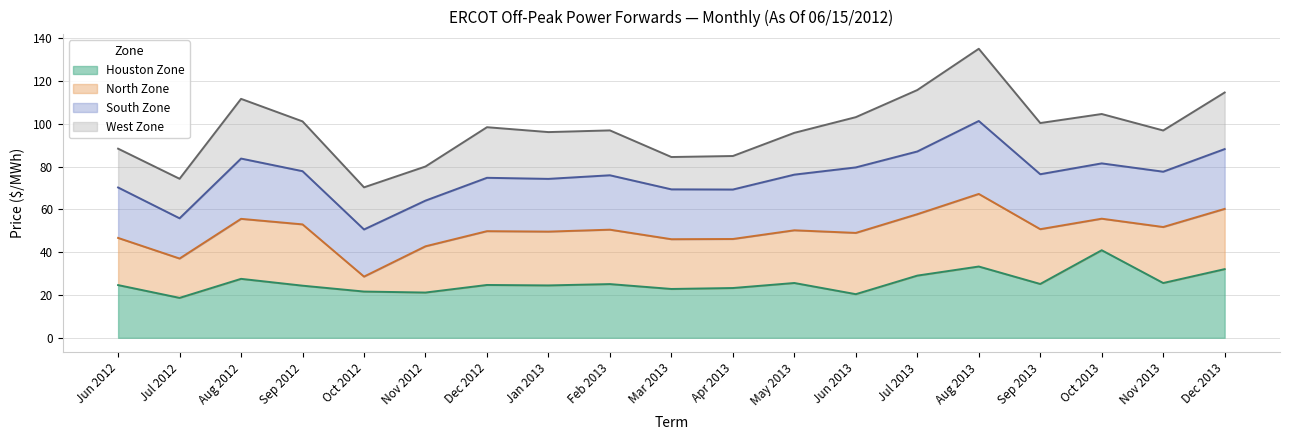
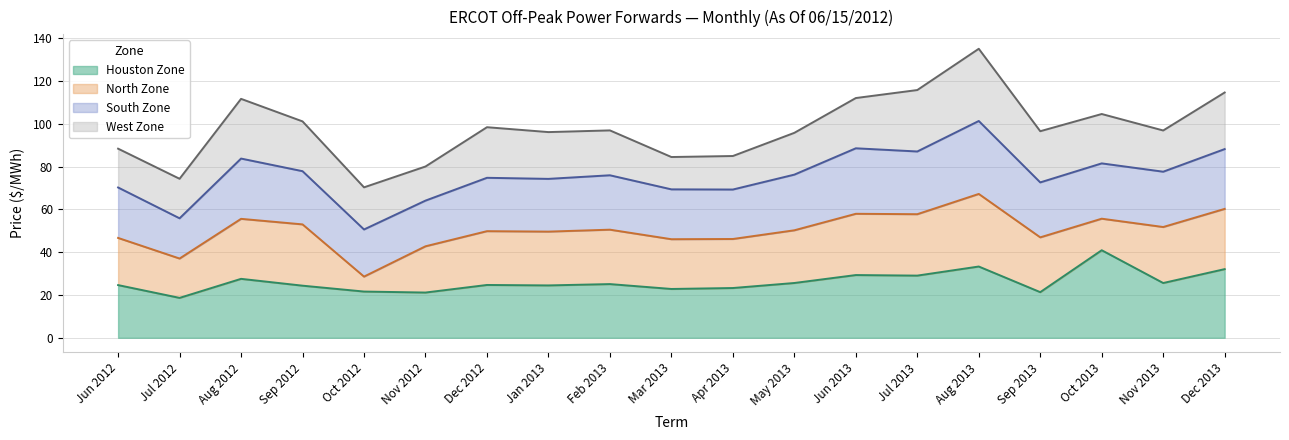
  {
    "Houston Zone": {
      "Jun 2012": 25,
      "Jul 2012": 19,
      "Aug 2012": 28,
      "Sep 2012": 24,
      "Oct 2012": 22,
      "Nov 2012": 21,
      "Dec 2012": 25,
      "Jan 2013": 24,
      "Feb 2013": 25,
      "Mar 2013": 23,
      "Apr 2013": 23,
      "May 2013": 26,
-     "Jun 2013": 20,
+     "Jun 2013": 29,
      "Jul 2013": 29,
      "Aug 2013": 33,
-     "Sep 2013": 25,
+     "Sep 2013": 21,
      "Oct 2013": 41,
      "Nov 2013": 26,
      "Dec 2013": 32
    },
    "North Zone": {
      "Jun 2012": 22,
      "Jul 2012": 18,
      "Aug 2012": 28,
      "Sep 2012": 29,
      "Oct 2012": 7,
      "Nov 2012": 22,
      "Dec 2012": 25,
      "Jan 2013": 25,
      "Feb 2013": 25,
      "Mar 2013": 23,
      "Apr 2013": 23,
      "May 2013": 25,
      "Jun 2013": 29,
      "Jul 2013": 29,
      "Aug 2013": 34,
      "Sep 2013": 26,
      "Oct 2013": 15,
      "Nov 2013": 26,
      "Dec 2013": 28
    }
  }
